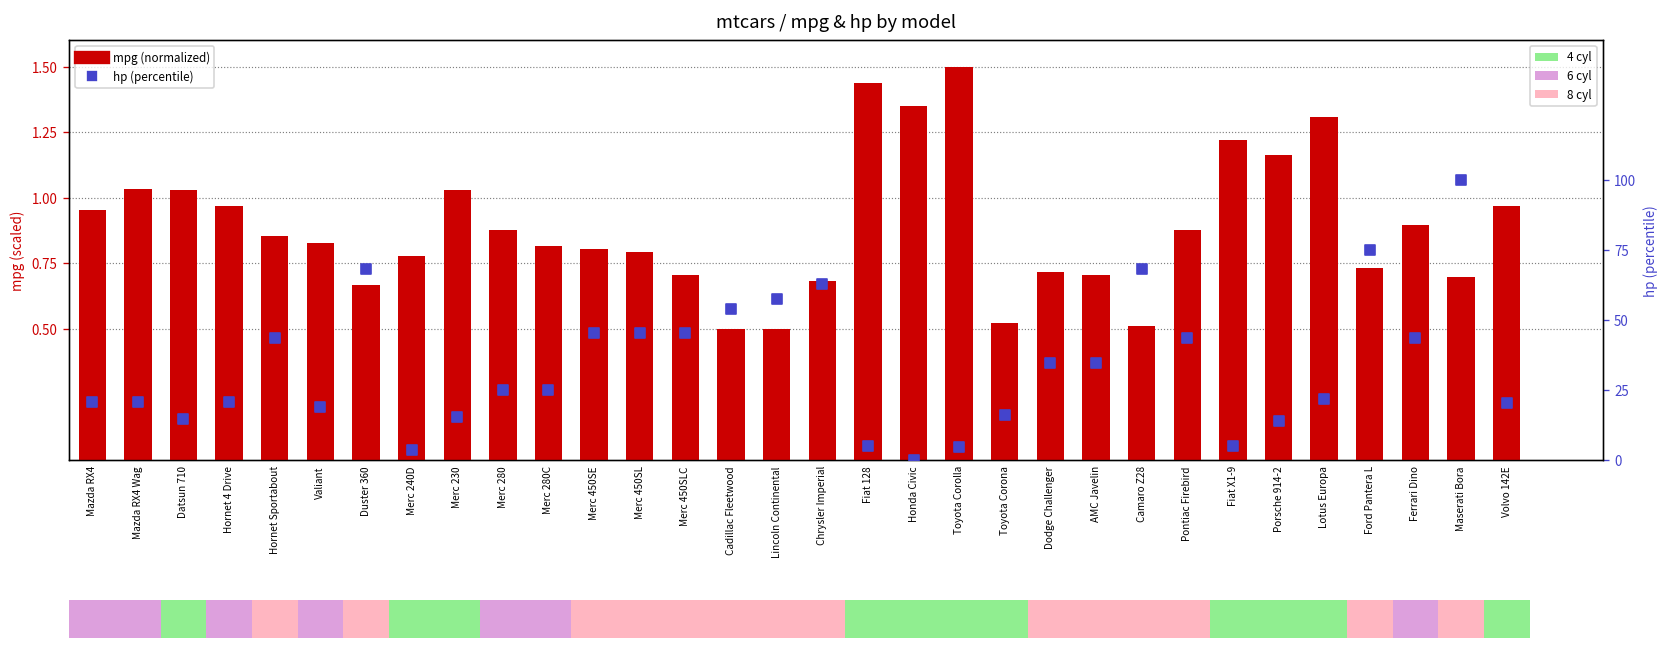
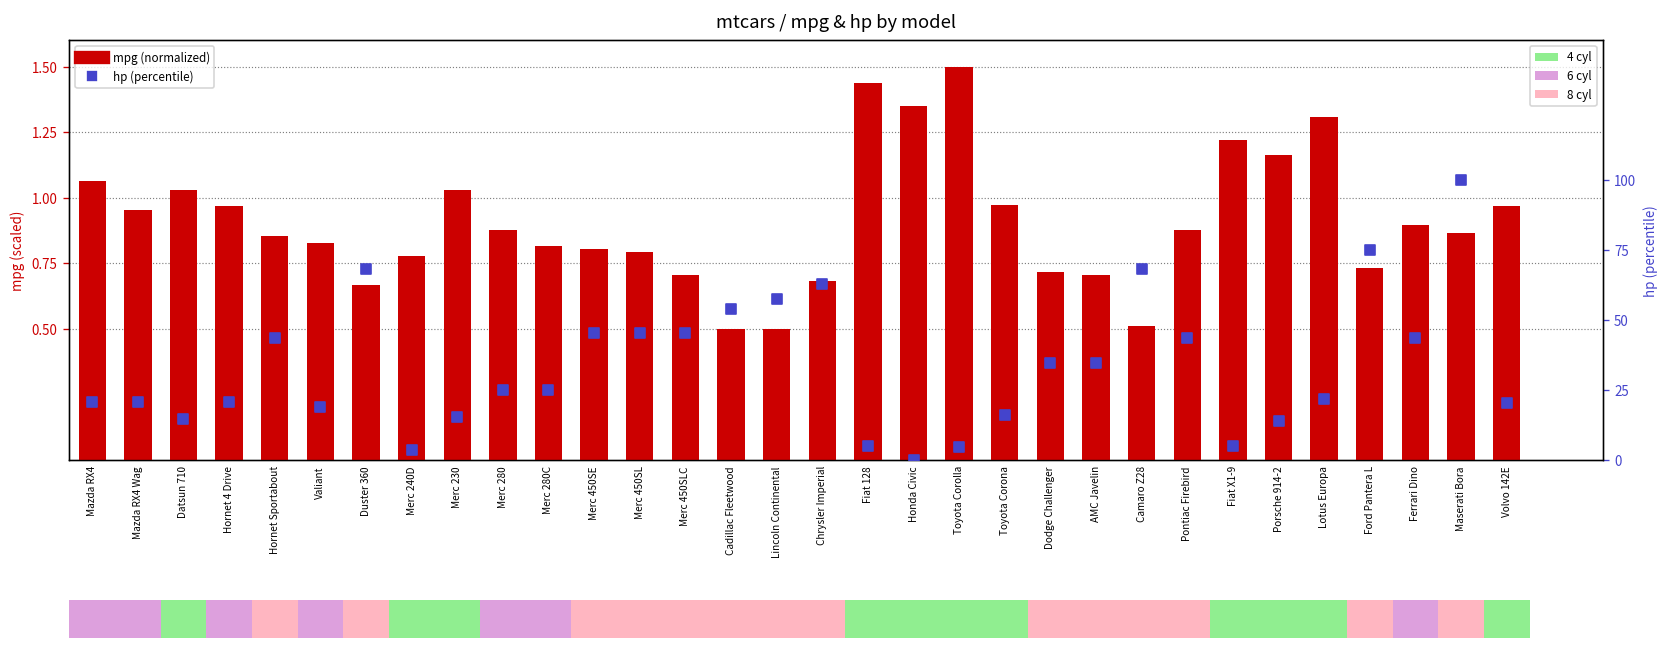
  {
    "mpg (normalized)": {
-     "Mazda RX4": 0.95,
-     "Mazda RX4 Wag": 1.03,
+     "Mazda RX4": 1.06,
+     "Mazda RX4 Wag": 0.95,
      "Datsun 710": 1.03,
      "Hornet 4 Drive": 0.97,
      "Hornet Sportabout": 0.85,
      "Valiant": 0.83,
      "Duster 360": 0.67,
      "Merc 240D": 0.78,
      "Merc 230": 1.03,
      "Merc 280": 0.87,
      "Merc 280C": 0.81,
      "Merc 450SE": 0.80,
      "Merc 450SL": 0.79,
      "Merc 450SLC": 0.70,
      "Cadillac Fleetwood": 0.50,
      "Lincoln Continental": 0.50,
      "Chrysler Imperial": 0.68,
      "Fiat 128": 1.44,
      "Honda Civic": 1.35,
      "Toyota Corolla": 1.50,
-     "Toyota Corona": 0.52,
+     "Toyota Corona": 0.97,
      "Dodge Challenger": 0.72,
      "AMC Javelin": 0.70,
      "Camaro Z28": 0.51,
      "Pontiac Firebird": 0.87,
      "Fiat X1-9": 1.22,
      "Porsche 914-2": 1.16,
      "Lotus Europa": 1.31,
      "Ford Pantera L": 0.73,
      "Ferrari Dino": 0.90,
-     "Maserati Bora": 0.70,
+     "Maserati Bora": 0.87,
      "Volvo 142E": 0.97
    }
  }
